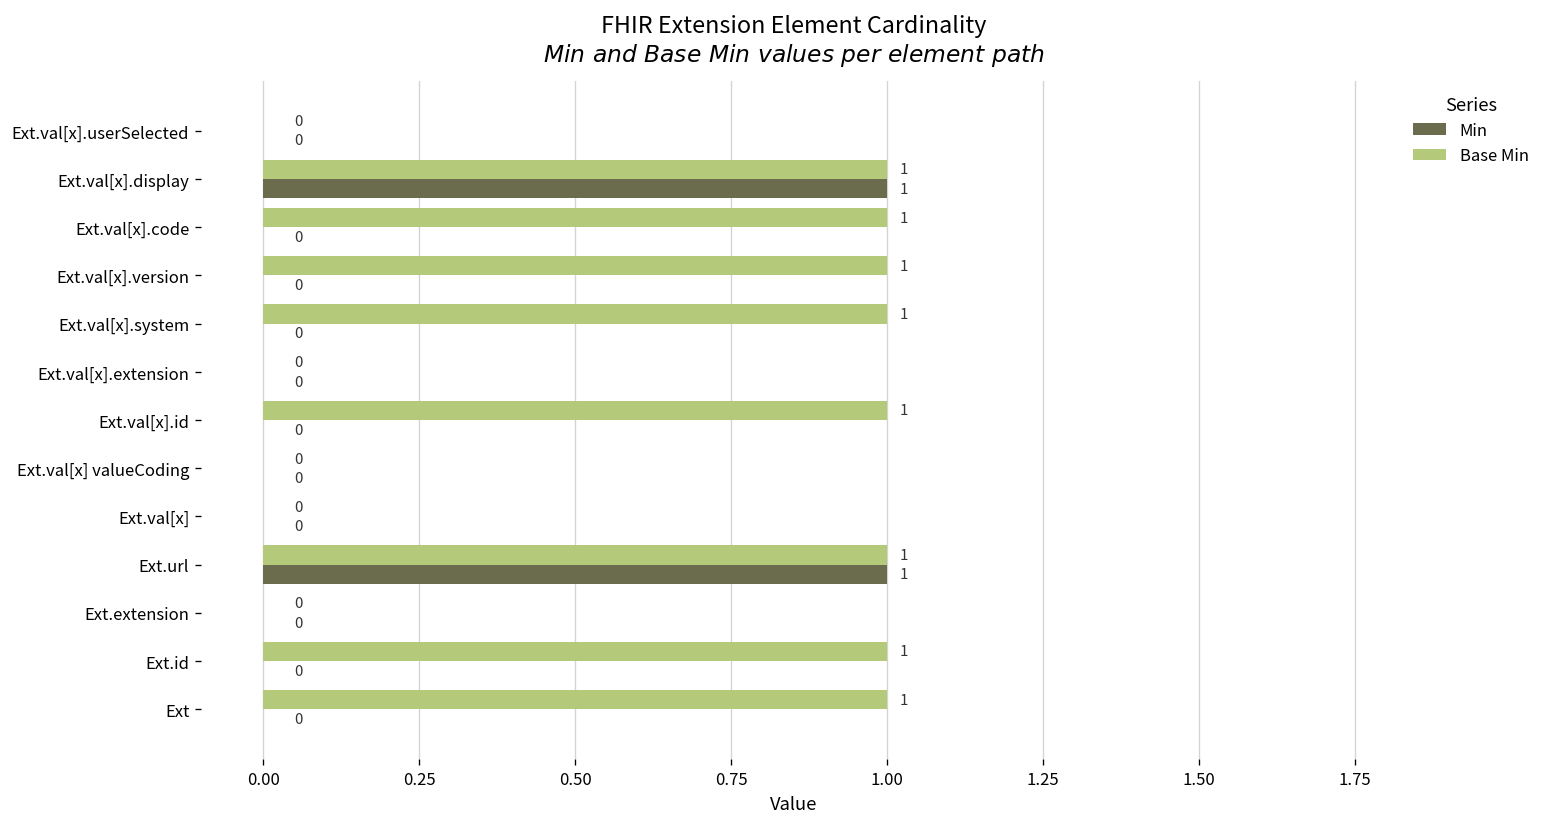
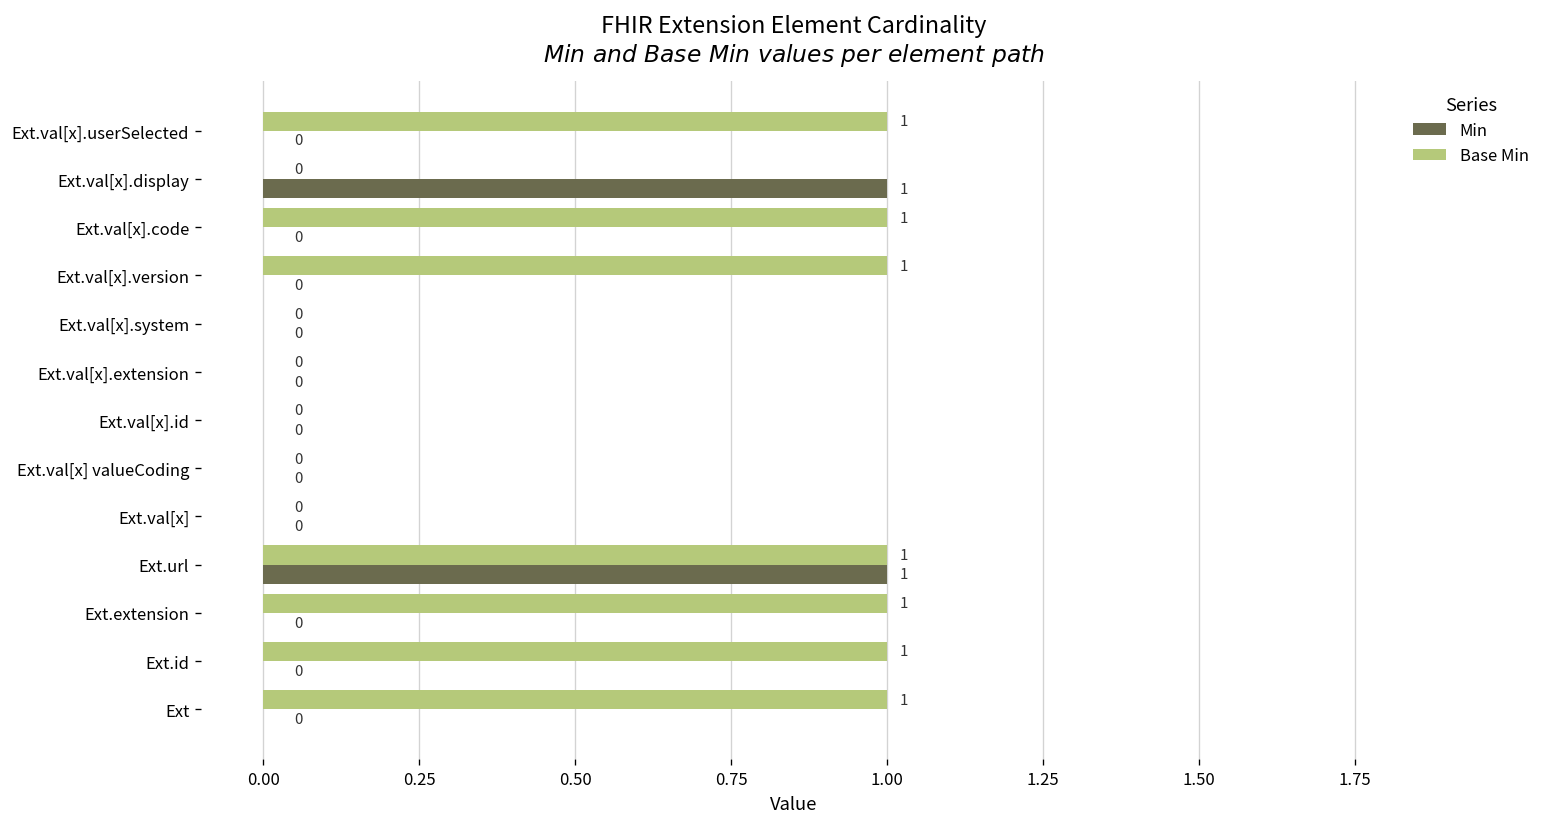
  {
    "Min": {
      "Ext.val[x].display": 1,
      "Ext.url": 1
    },
    "Base Min": {
-     "Ext.val[x].userSelected": 0,
-     "Ext.val[x].display": 1,
+     "Ext.val[x].userSelected": 1,
+     "Ext.val[x].display": 0,
      "Ext.val[x].code": 1,
      "Ext.val[x].version": 1,
-     "Ext.val[x].system": 1,
-     "Ext.val[x].id": 1,
+     "Ext.val[x].system": 0,
+     "Ext.val[x].id": 0,
      "Ext.url": 1,
-     "Ext.extension": 0,
+     "Ext.extension": 1,
      "Ext.id": 1,
      "Ext": 1
    }
  }
